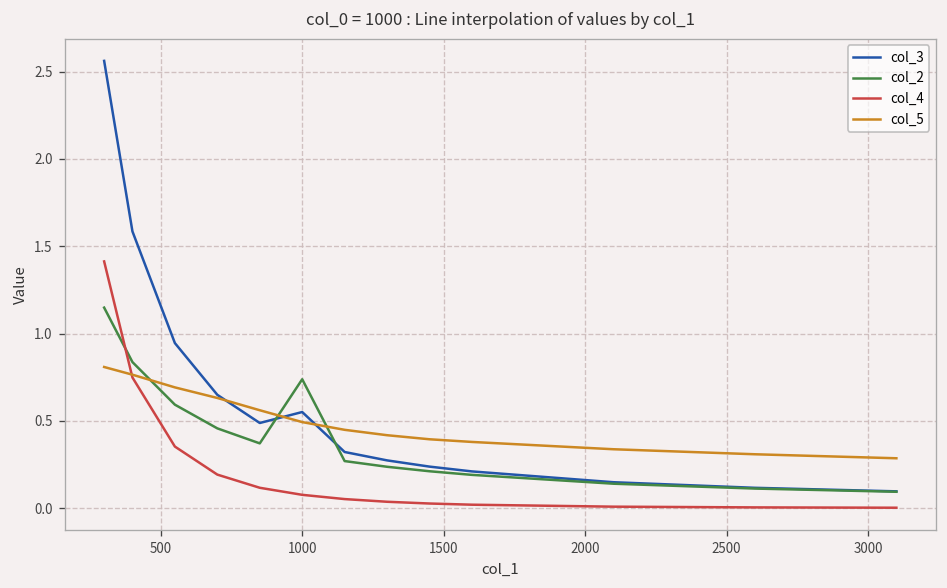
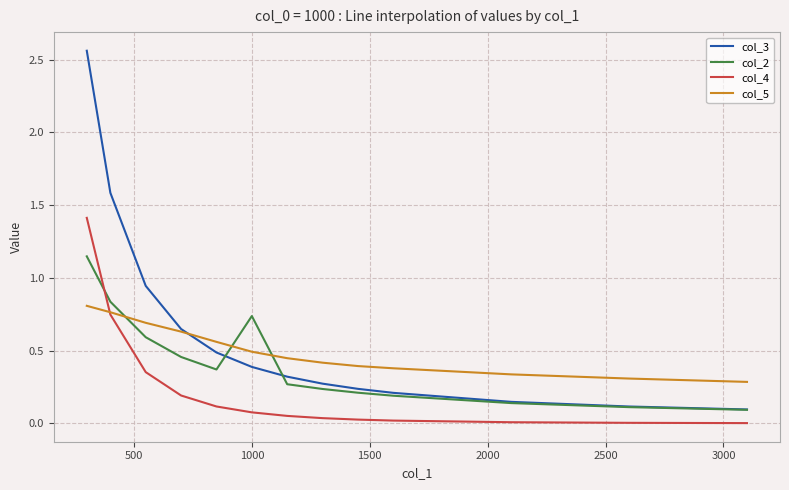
  {
    "col_3": {
-     "1000": 0.55
+     "1000": 0.39
    },
    "col_2": {
      "1000": 0.74
    },
    "col_4": {
      "1000": 0.08
    },
    "col_5": {
      "1000": 0.49
    }
  }
